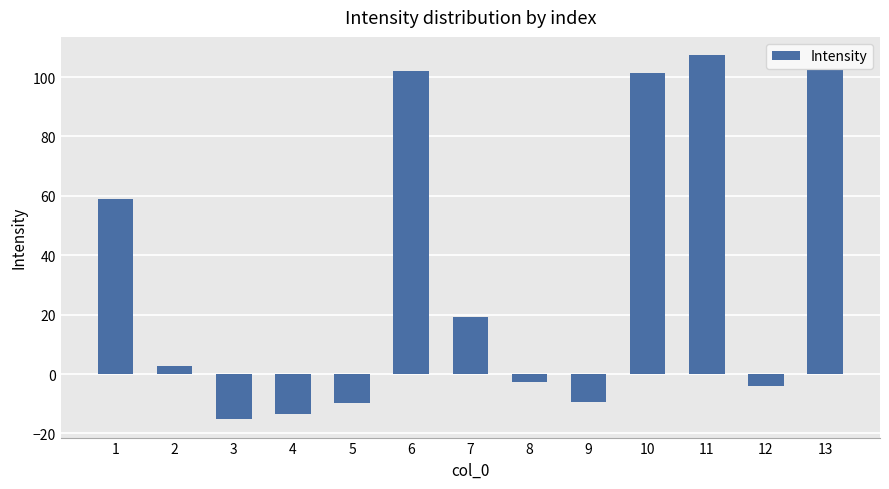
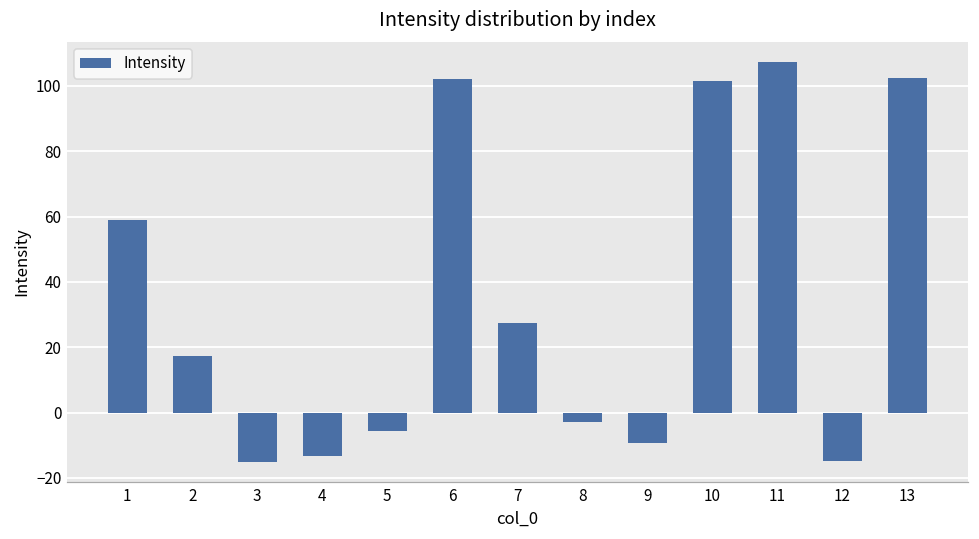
  {
    "1": 59,
-   "2": 3,
+   "2": 17,
    "3": -15,
    "4": -13,
-   "5": -10,
+   "5": -6,
    "6": 102,
-   "7": 19,
+   "7": 27,
    "8": -3,
    "9": -9,
    "10": 101,
    "11": 107,
-   "12": -4,
+   "12": -15,
    "13": 102
  }
